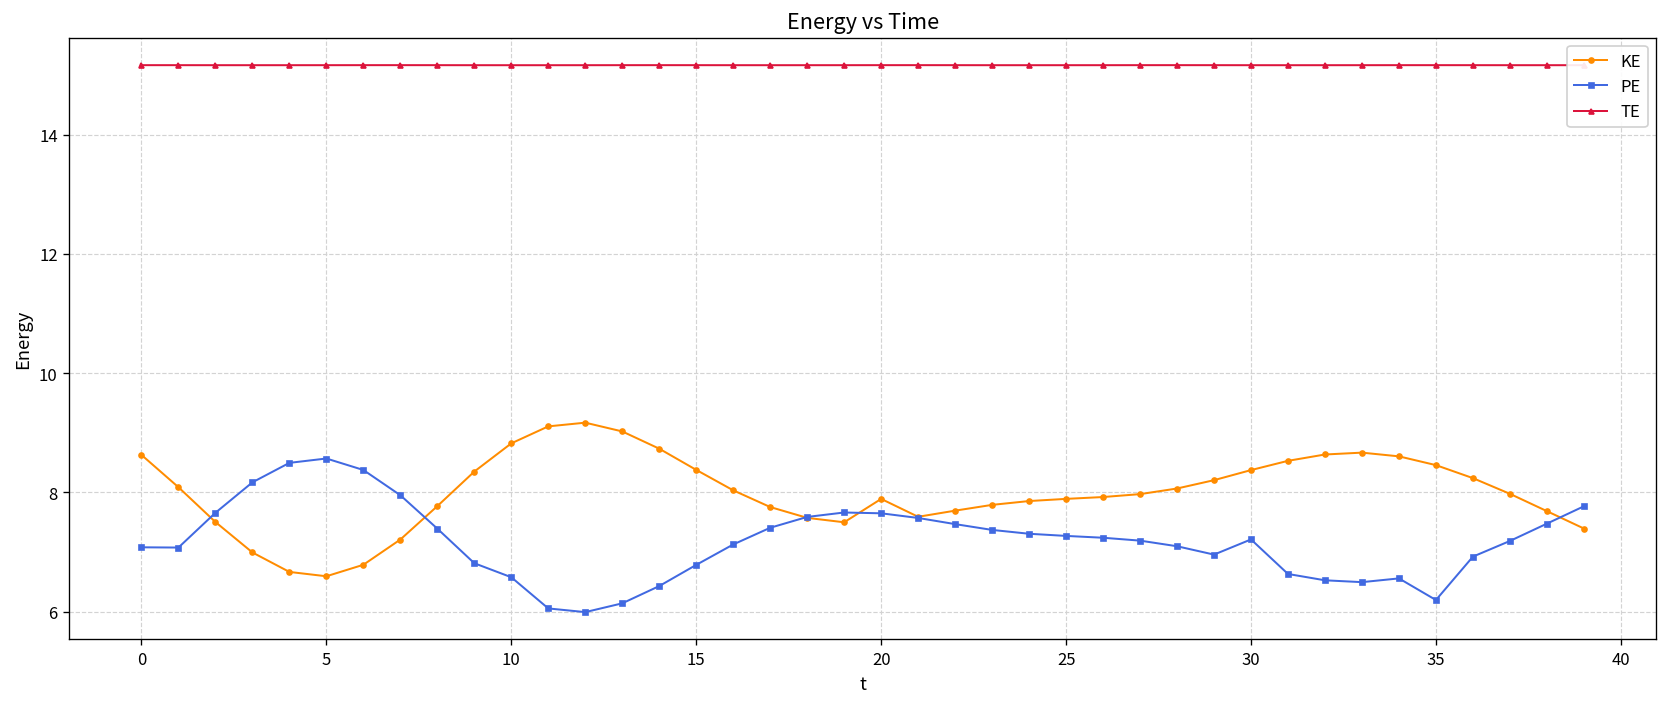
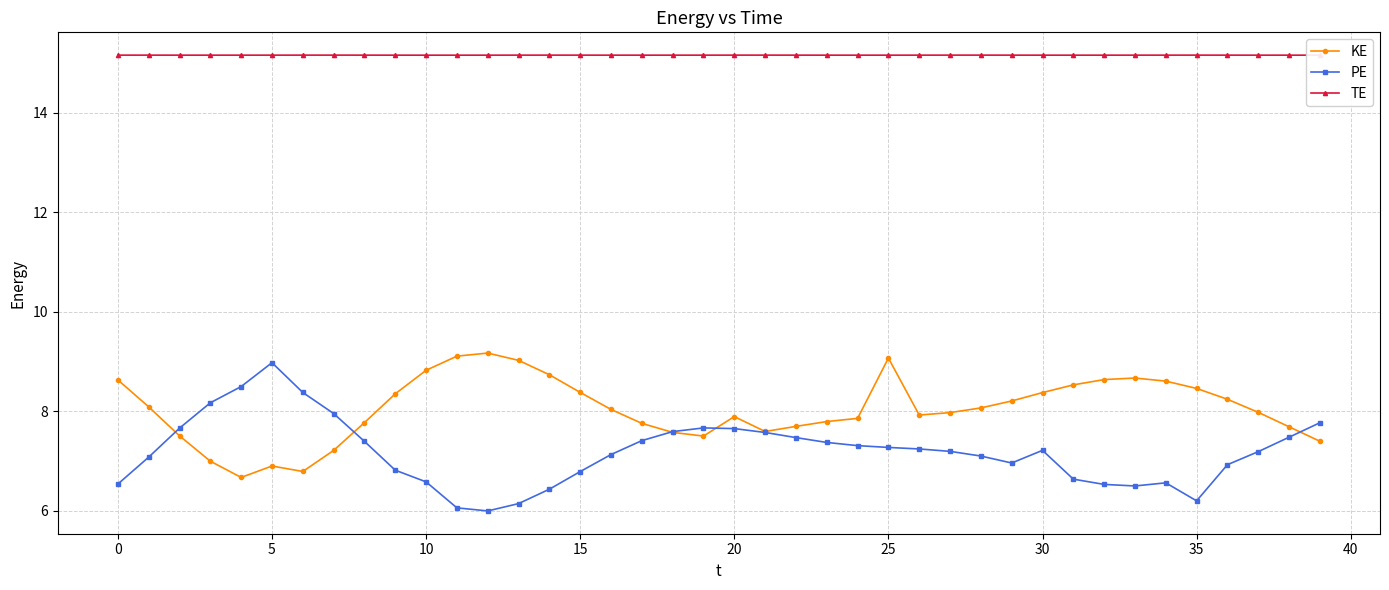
  {
    "KE": {
      "0": 8.6,
-     "5": 6.6,
+     "5": 6.9,
      "10": 8.8,
      "15": 8.4,
      "20": 7.9,
-     "25": 7.9,
+     "25": 9.1,
      "30": 8.4,
      "35": 8.5
    },
    "PE": {
-     "0": 7.1,
-     "5": 8.6,
+     "0": 6.5,
+     "5": 9.0,
      "10": 6.6,
      "15": 6.8,
      "20": 7.7,
      "25": 7.3,
      "30": 7.2,
      "35": 6.2
    },
    "TE": {
      "0": 15.2,
      "5": 15.2,
      "10": 15.2,
      "15": 15.2,
      "20": 15.2,
      "25": 15.2,
      "30": 15.2,
      "35": 15.2
    }
  }
